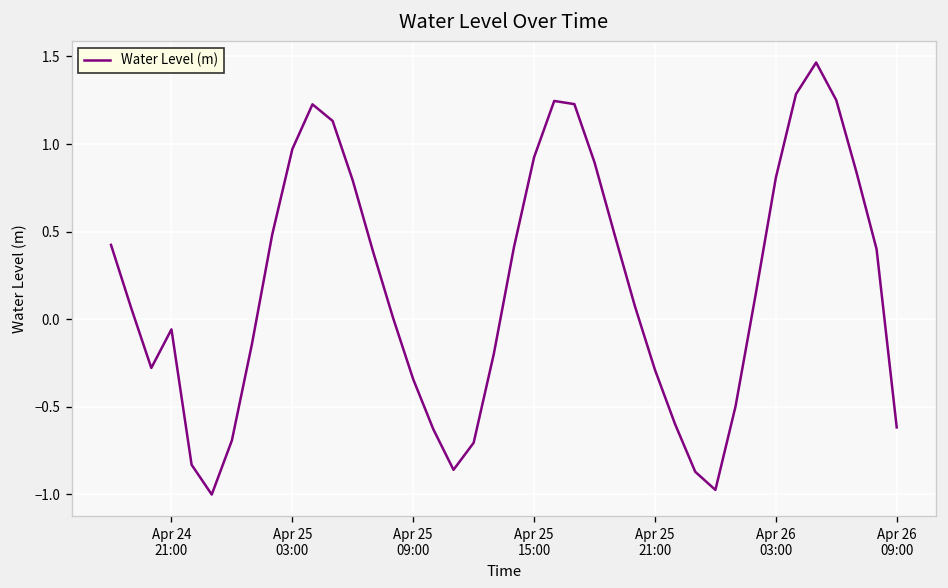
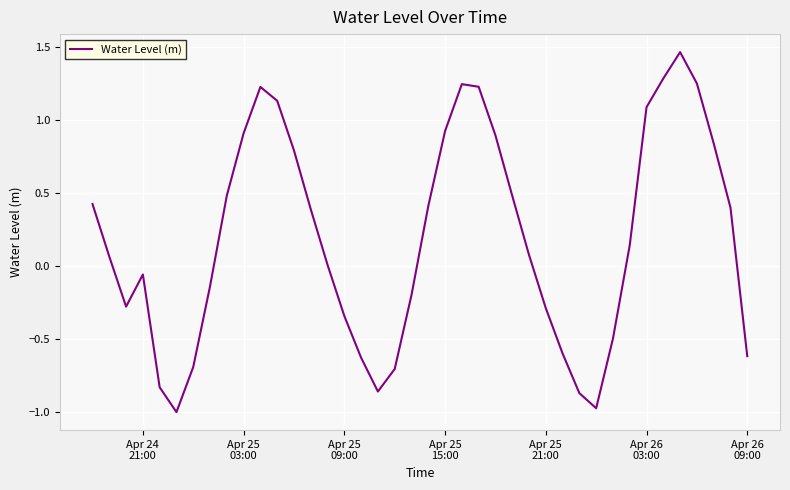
  {
    "Apr 24 21:00": -0.06,
-   "Apr 25 03:00": 0.97,
+   "Apr 25 03:00": 0.91,
    "Apr 25 09:00": -0.34,
    "Apr 25 15:00": 0.92,
    "Apr 25 21:00": -0.29,
-   "Apr 26 03:00": 0.81,
+   "Apr 26 03:00": 1.09,
    "Apr 26 09:00": -0.62
  }
